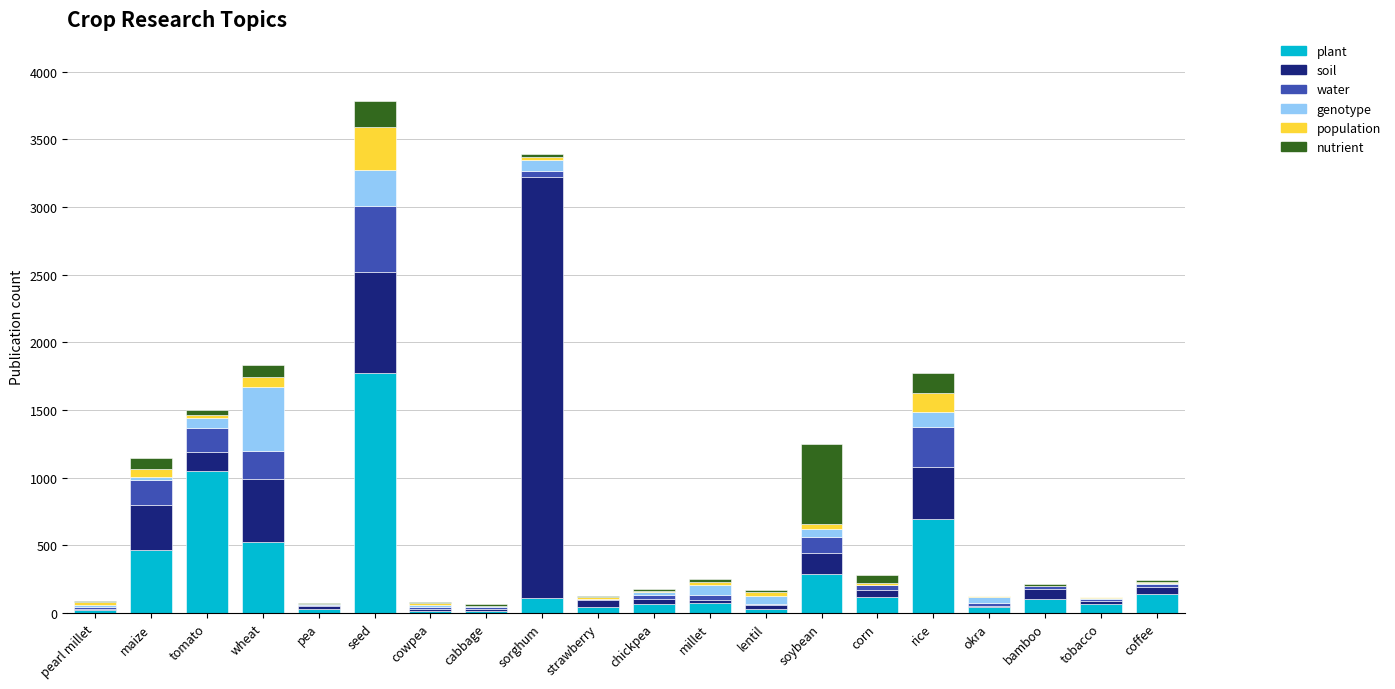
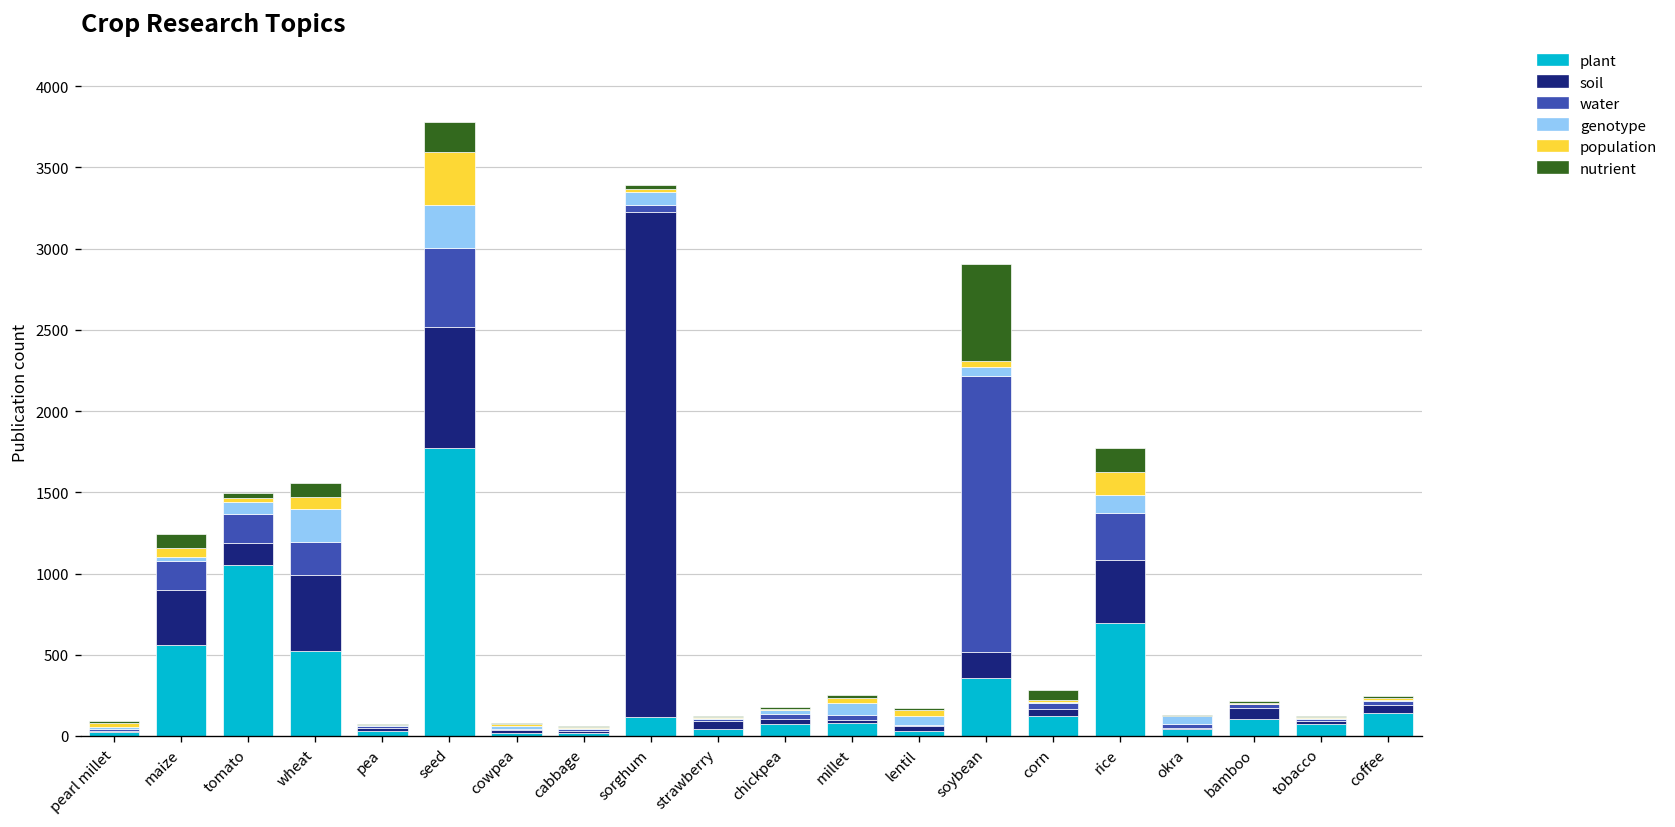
  {
    "plant": {
      "pearl millet": 20,
-     "maize": 470,
+     "maize": 560,
      "tomato": 1050,
      "wheat": 520,
      "pea": 30,
      "seed": 1770,
      "cowpea": 20,
      "sorghum": 110,
      "strawberry": 40,
      "chickpea": 70,
      "millet": 80,
      "lentil": 30,
-     "soybean": 290,
+     "soybean": 360,
      "corn": 120,
      "rice": 690,
      "okra": 40,
      "bamboo": 110,
      "tobacco": 70,
      "coffee": 140
    },
    "soil": {
      "maize": 330,
      "tomato": 140,
      "wheat": 470,
      "pea": 20,
      "seed": 750,
      "sorghum": 3110,
      "strawberry": 50,
      "chickpea": 30,
      "millet": 20,
      "lentil": 30,
      "soybean": 160,
      "corn": 50,
      "rice": 390,
      "bamboo": 70,
      "tobacco": 20,
      "coffee": 50
    },
    "water": {
      "maize": 180,
      "tomato": 180,
      "wheat": 200,
      "seed": 490,
      "sorghum": 40,
      "chickpea": 30,
      "millet": 40,
-     "soybean": 110,
+     "soybean": 1700,
      "corn": 40,
      "rice": 290,
      "okra": 20,
      "bamboo": 20,
      "coffee": 20
    },
    "genotype": {
      "maize": 20,
      "tomato": 70,
-     "wheat": 480,
+     "wheat": 200,
      "seed": 270,
      "sorghum": 90,
      "chickpea": 20,
      "millet": 70,
      "lentil": 60,
      "soybean": 60,
      "rice": 110,
      "okra": 50,
      "bamboo": 0
    },
    "population": {
      "pearl millet": 20,
      "maize": 60,
      "tomato": 30,
      "wheat": 80,
      "seed": 320,
      "millet": 30,
      "lentil": 30,
      "soybean": 40,
      "rice": 140
    },
    "nutrient": {
      "maize": 90,
      "tomato": 30,
      "wheat": 80,
      "seed": 190,
      "sorghum": 20,
      "millet": 20,
      "soybean": 590,
      "corn": 60,
      "rice": 150
    }
  }
